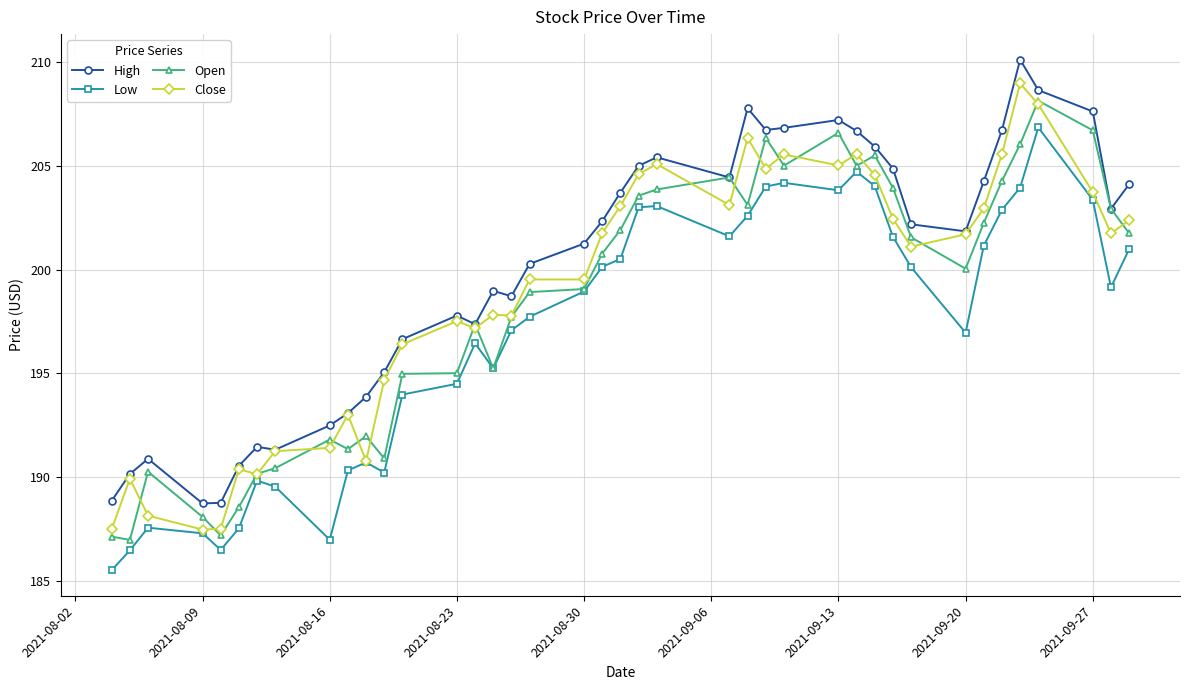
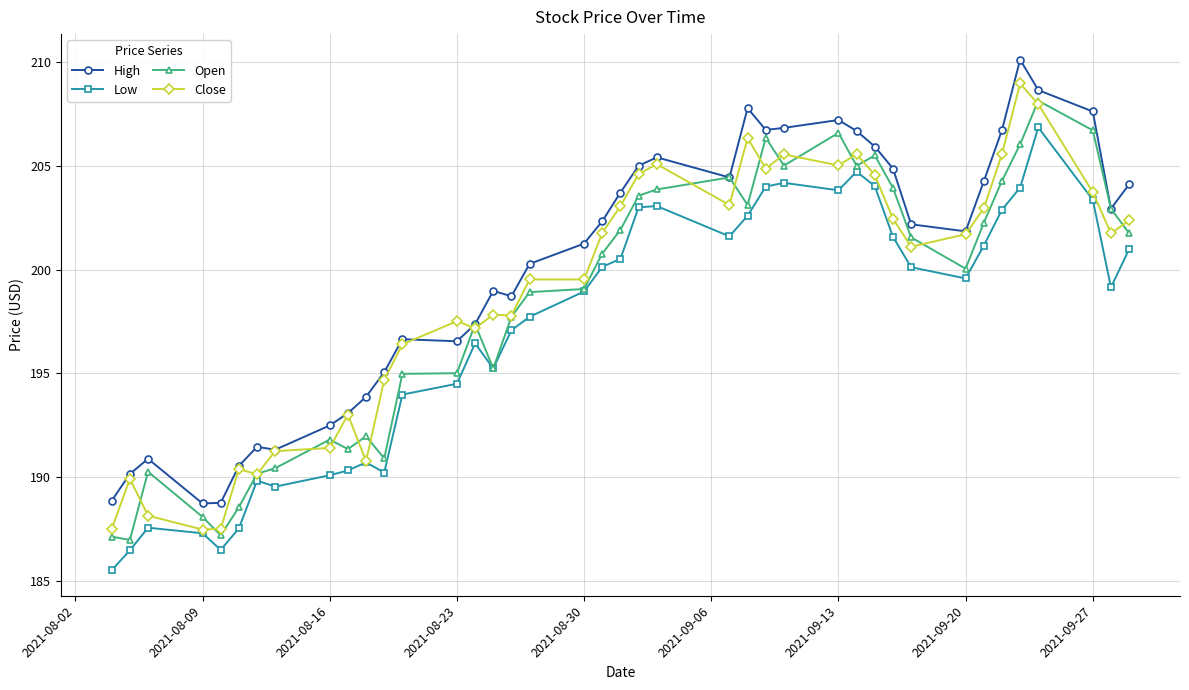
  {
    "High": {
      "2021-08-09": 188.7,
      "2021-08-16": 192.5,
-     "2021-08-23": 197.8,
+     "2021-08-23": 196.5,
      "2021-08-30": 201.3,
      "2021-09-13": 207.2,
      "2021-09-20": 201.8,
      "2021-09-27": 207.6
    },
    "Low": {
      "2021-08-09": 187.3,
-     "2021-08-16": 187.0,
+     "2021-08-16": 190.1,
      "2021-08-23": 194.5,
      "2021-09-13": 203.8,
-     "2021-09-20": 197.0,
+     "2021-09-20": 199.6,
      "2021-09-27": 203.4
    },
    "Open": {
      "2021-08-09": 188.1,
      "2021-08-16": 191.8,
      "2021-08-23": 195.0,
      "2021-09-13": 206.6,
      "2021-09-20": 200.0,
      "2021-09-27": 206.7
    },
    "Close": {
      "2021-08-09": 187.5,
      "2021-08-16": 191.4,
      "2021-08-23": 197.5,
      "2021-08-30": 199.5,
      "2021-09-13": 205.0,
      "2021-09-20": 201.7,
      "2021-09-27": 203.7
    }
  }
